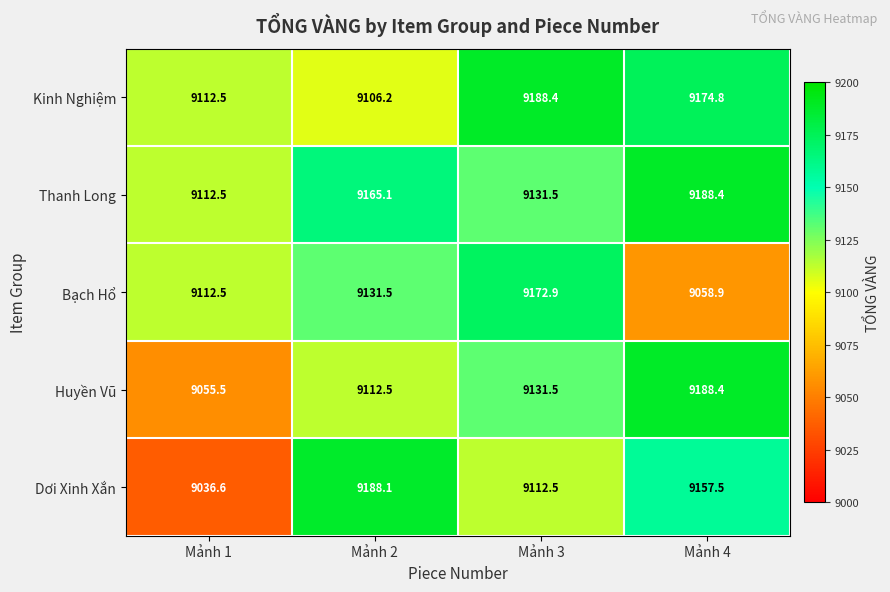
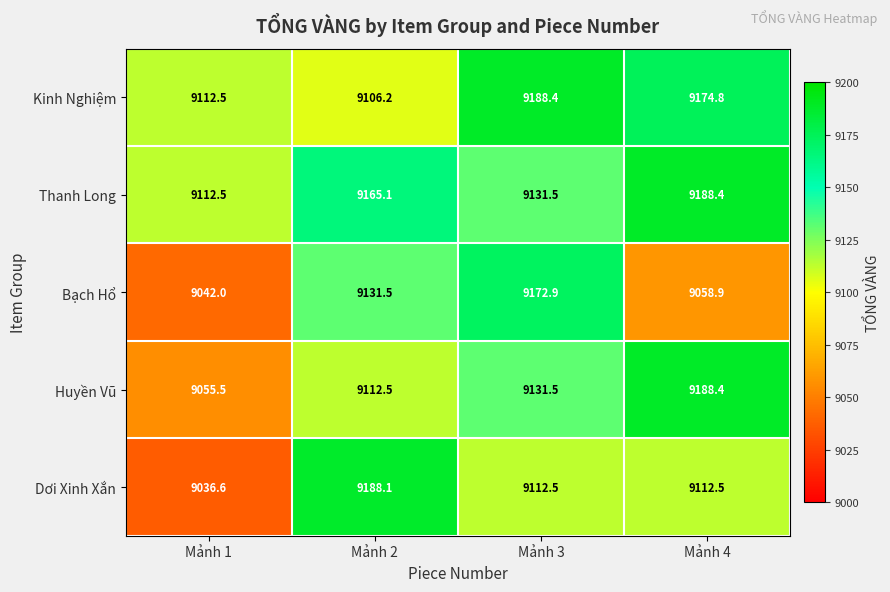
  {
    "Kinh Nghiệm": {
      "Mảnh 1": 9112.5,
      "Mảnh 2": 9106.2,
      "Mảnh 3": 9188.4,
      "Mảnh 4": 9174.8
    },
    "Thanh Long": {
      "Mảnh 1": 9112.5,
      "Mảnh 2": 9165.1,
      "Mảnh 3": 9131.5,
      "Mảnh 4": 9188.4
    },
    "Bạch Hổ": {
-     "Mảnh 1": 9112.5,
+     "Mảnh 1": 9042.0,
      "Mảnh 2": 9131.5,
      "Mảnh 3": 9172.9,
      "Mảnh 4": 9058.9
    },
    "Huyền Vũ": {
      "Mảnh 1": 9055.5,
      "Mảnh 2": 9112.5,
      "Mảnh 3": 9131.5,
      "Mảnh 4": 9188.4
    },
    "Dơi Xinh Xắn": {
      "Mảnh 1": 9036.6,
      "Mảnh 2": 9188.1,
      "Mảnh 3": 9112.5,
-     "Mảnh 4": 9157.5
+     "Mảnh 4": 9112.5
    }
  }
